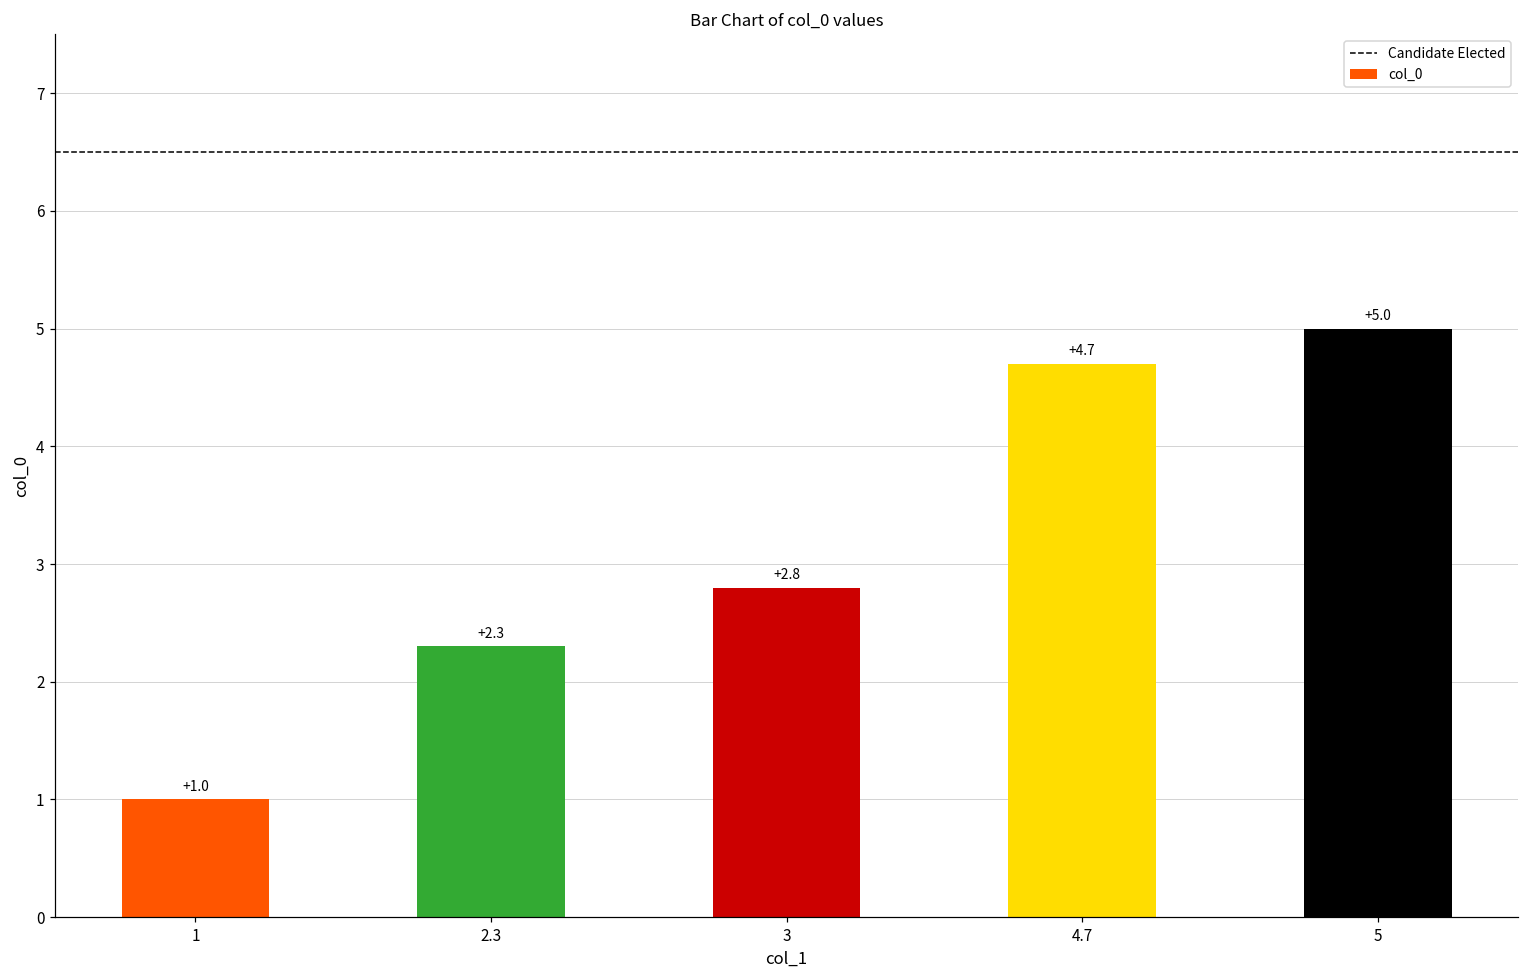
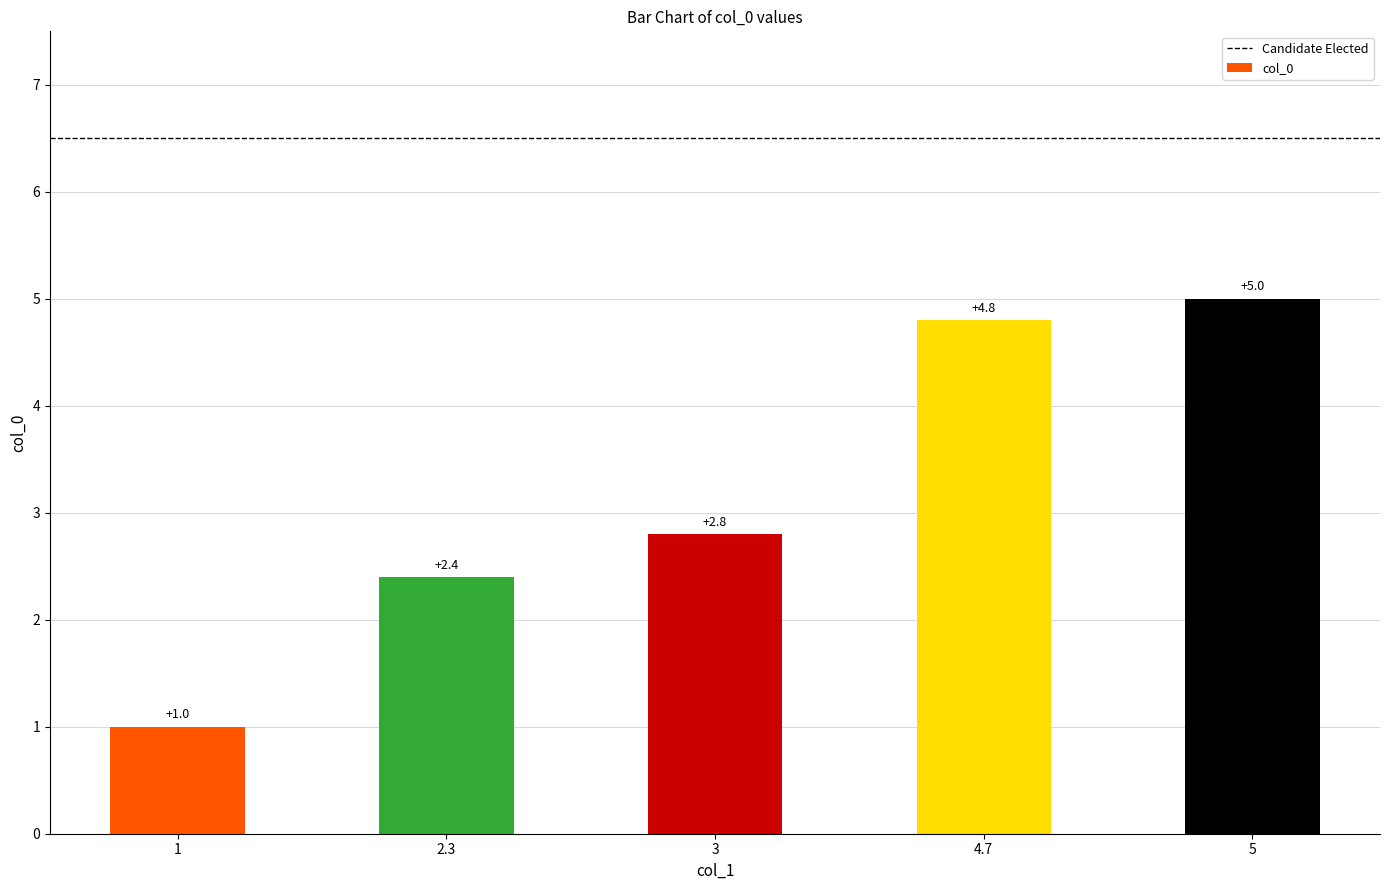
  {
    "1": "+1.0",
-   "2.3": "+2.3",
+   "2.3": "+2.4",
    "3": "+2.8",
-   "4.7": "+4.7",
+   "4.7": "+4.8",
    "5": "+5.0"
  }
